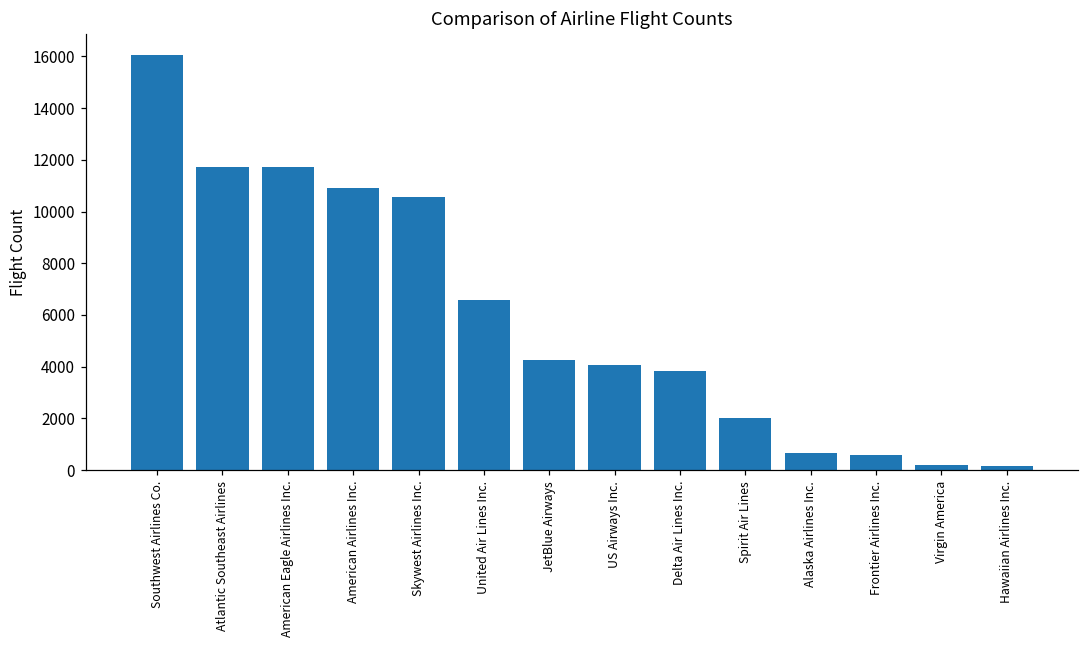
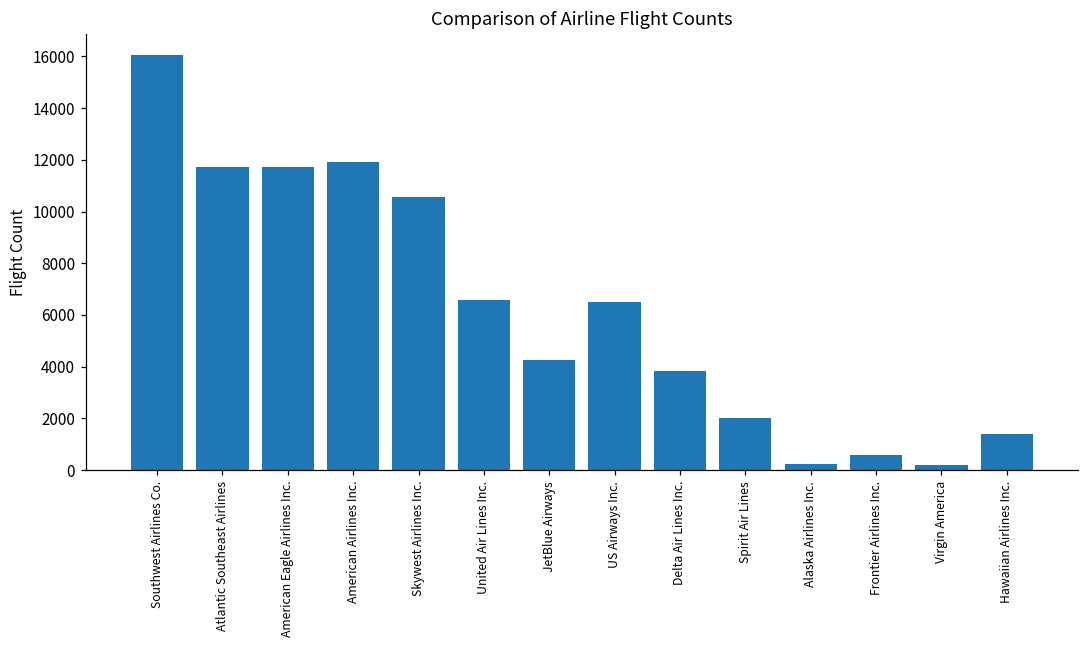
  {
    "Southwest Airlines Co.": 16000,
    "Atlantic Southeast Airlines": 11700,
    "American Eagle Airlines Inc.": 11700,
-   "American Airlines Inc.": 10900,
+   "American Airlines Inc.": 11900,
    "Skywest Airlines Inc.": 10600,
    "United Air Lines Inc.": 6600,
    "JetBlue Airways": 4300,
-   "US Airways Inc.": 4100,
+   "US Airways Inc.": 6500,
    "Delta Air Lines Inc.": 3800,
    "Spirit Air Lines": 2000,
-   "Alaska Airlines Inc.": 700,
+   "Alaska Airlines Inc.": 200,
    "Frontier Airlines Inc.": 600,
    "Virgin America": 200,
-   "Hawaiian Airlines Inc.": 200
+   "Hawaiian Airlines Inc.": 1400
  }
